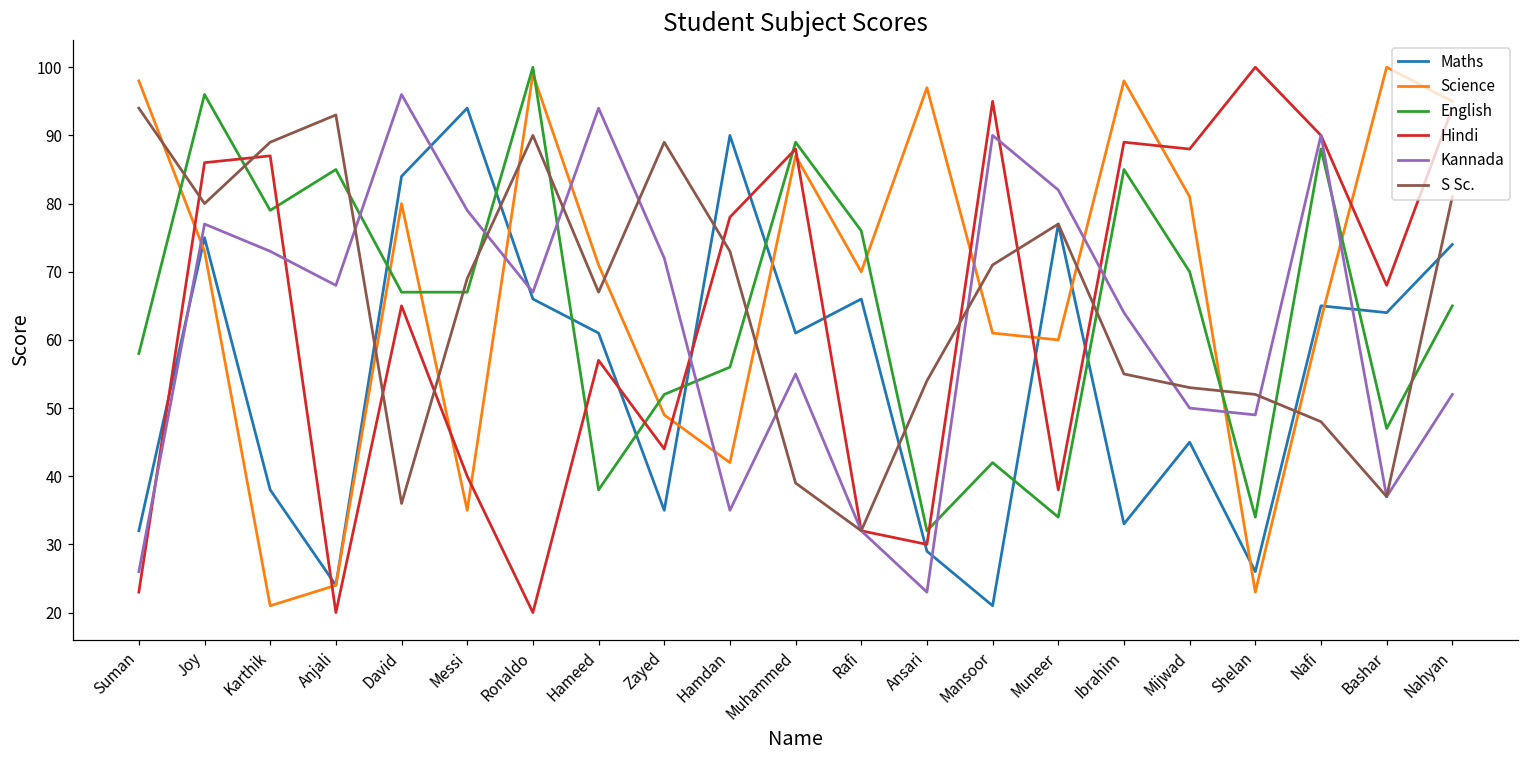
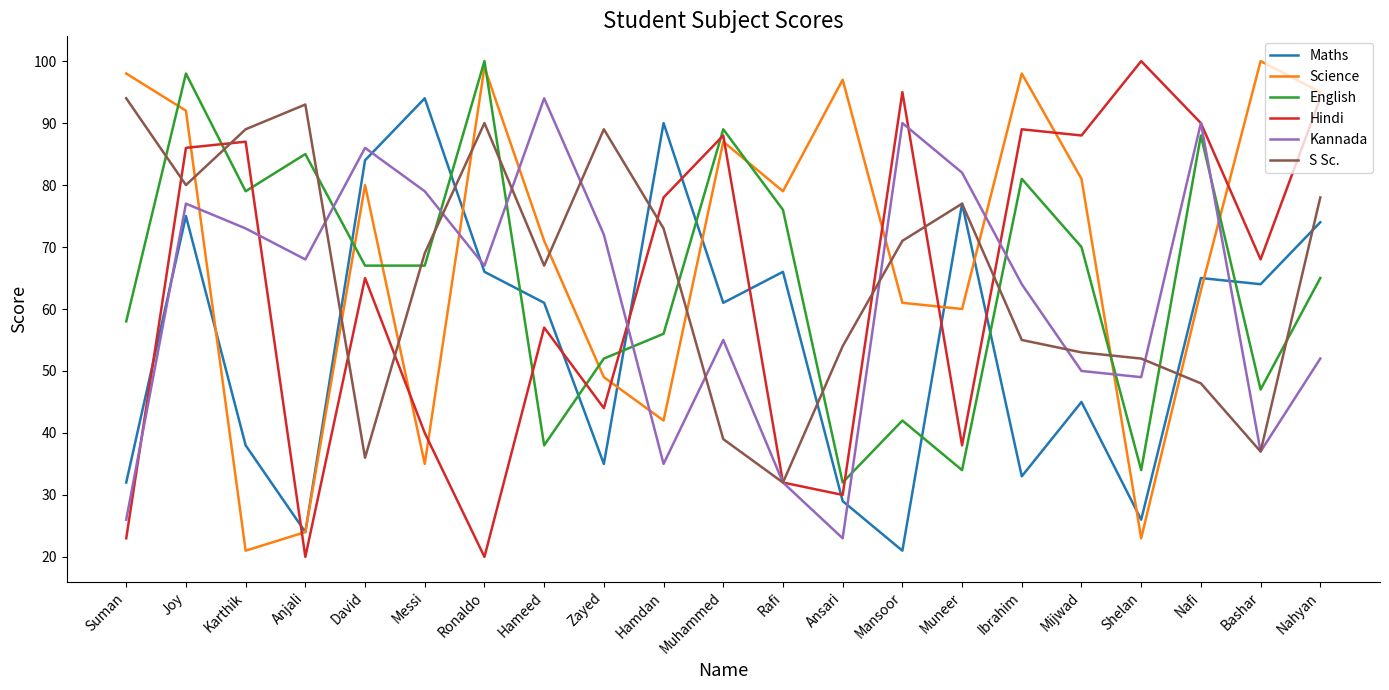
  {
    "Maths": {
      "Suman": 32,
      "Joy": 75,
      "Karthik": 38,
      "David": 84,
      "Messi": 94,
      "Ronaldo": 66,
      "Hameed": 61,
      "Zayed": 35,
      "Hamdan": 90,
      "Muhammed": 61,
      "Rafi": 66,
      "Ansari": 29,
      "Mansoor": 21,
      "Ibrahim": 33,
      "Mijwad": 45,
      "Shelan": 26,
      "Nafi": 65,
      "Bashar": 64,
      "Nahyan": 74
    },
    "Science": {
      "Suman": 98,
-     "Joy": 73,
+     "Joy": 92,
      "Karthik": 21,
      "David": 80,
      "Messi": 35,
      "Ronaldo": 99,
      "Hameed": 71,
      "Zayed": 49,
      "Hamdan": 42,
      "Muhammed": 87,
-     "Rafi": 70,
+     "Rafi": 79,
      "Ansari": 97,
      "Mansoor": 61,
      "Muneer": 60,
      "Ibrahim": 98,
      "Mijwad": 81,
      "Shelan": 23,
      "Nafi": 63,
      "Bashar": 100
    },
    "English": {
      "Suman": 58,
-     "Joy": 96,
+     "Joy": 98,
      "Karthik": 79,
      "Anjali": 85,
      "David": 67,
      "Messi": 67,
      "Ronaldo": 100,
      "Hameed": 38,
      "Zayed": 52,
      "Hamdan": 56,
      "Muhammed": 89,
      "Rafi": 76,
      "Ansari": 32,
      "Mansoor": 42,
      "Muneer": 34,
-     "Ibrahim": 85,
+     "Ibrahim": 81,
      "Mijwad": 70,
      "Shelan": 34,
      "Nafi": 88,
      "Bashar": 47,
      "Nahyan": 65
    },
    "Hindi": {
      "Suman": 23,
      "Joy": 86,
      "Karthik": 87,
      "Anjali": 20,
      "David": 65,
      "Messi": 40,
      "Ronaldo": 20,
      "Hameed": 57,
      "Zayed": 44,
      "Hamdan": 78,
      "Muhammed": 88,
      "Ansari": 30,
      "Mansoor": 95,
      "Muneer": 38,
      "Ibrahim": 89,
      "Mijwad": 88,
      "Shelan": 100,
      "Bashar": 68
    },
    "Kannada": {
      "Suman": 26,
      "Joy": 77,
      "Karthik": 73,
      "Anjali": 68,
-     "David": 96,
+     "David": 86,
      "Messi": 79,
      "Ronaldo": 67,
      "Hameed": 94,
      "Zayed": 72,
      "Hamdan": 35,
      "Muhammed": 55,
      "Ansari": 23,
      "Mansoor": 90,
      "Muneer": 82,
      "Ibrahim": 64,
      "Mijwad": 50,
      "Shelan": 49,
      "Nahyan": 52
    },
    "S Sc.": {
      "Suman": 94,
      "Joy": 80,
      "Karthik": 89,
      "Anjali": 93,
      "David": 36,
      "Messi": 69,
      "Ronaldo": 90,
      "Hameed": 67,
      "Zayed": 89,
      "Hamdan": 73,
      "Muhammed": 39,
      "Ansari": 54,
      "Mansoor": 71,
      "Ibrahim": 55,
      "Mijwad": 53,
      "Shelan": 52,
      "Nafi": 48,
-     "Nahyan": 81
+     "Nahyan": 78
    }
  }
